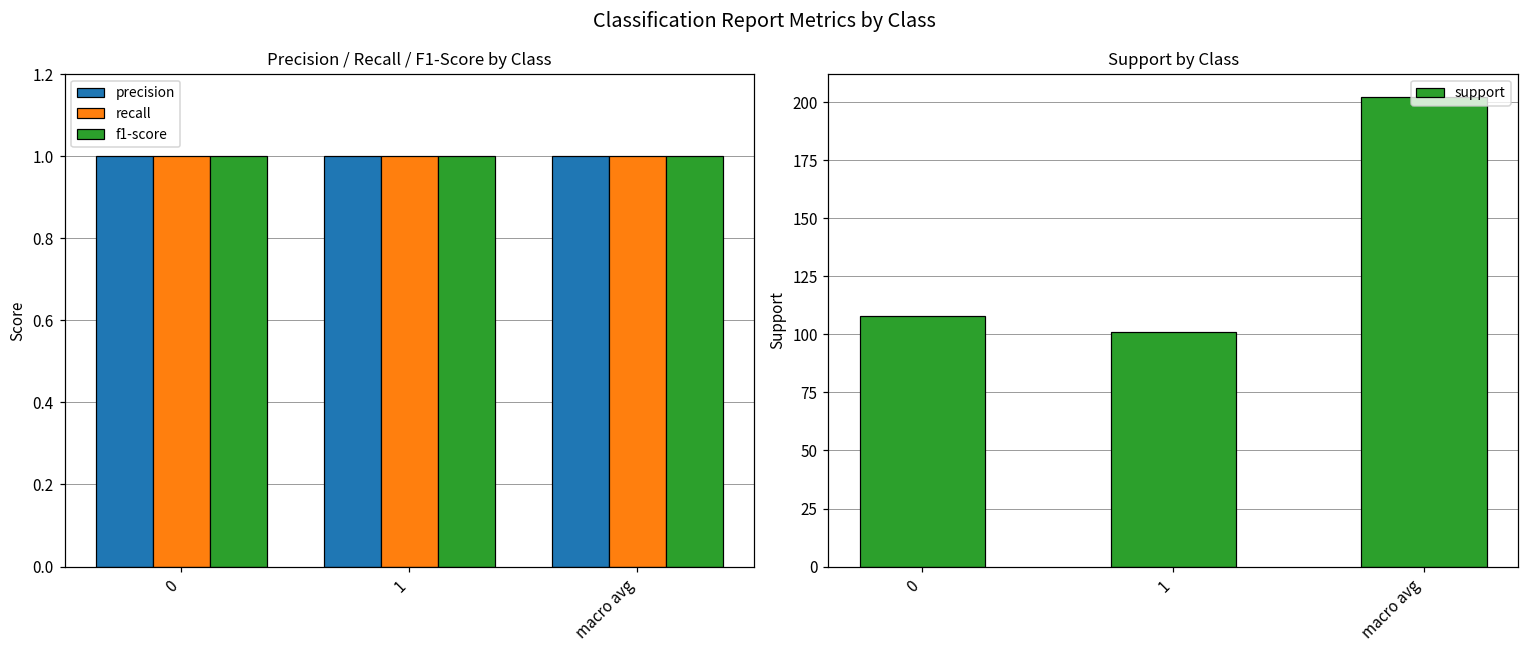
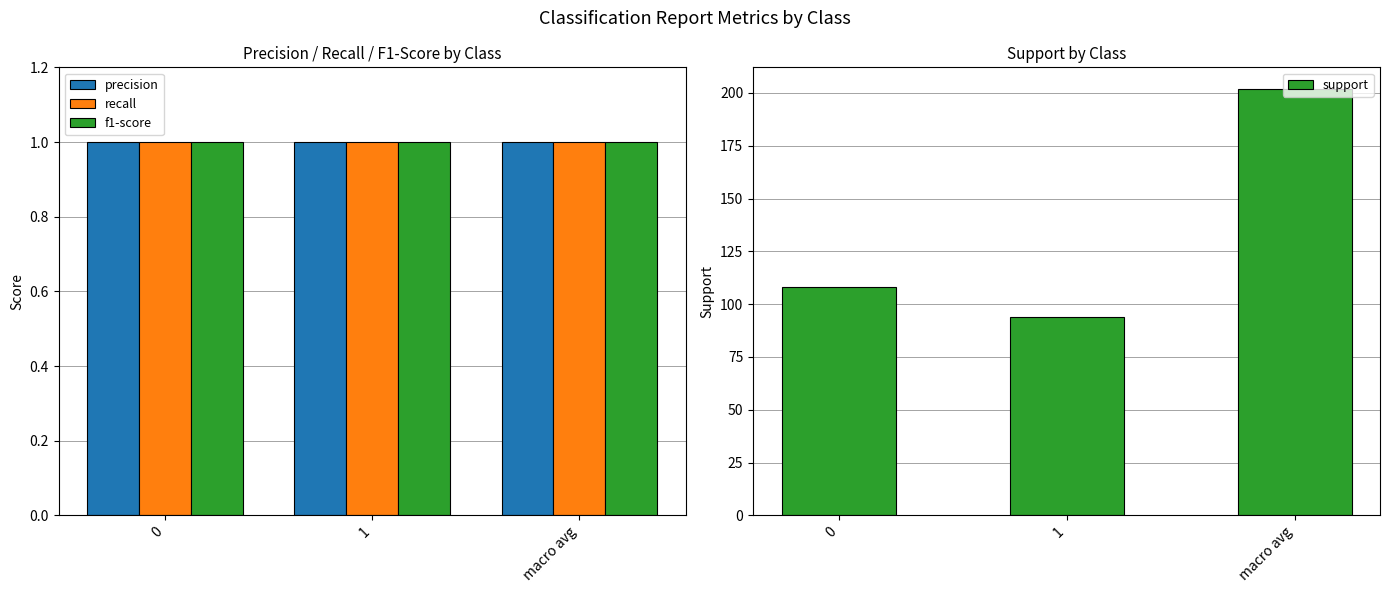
  {
    "Precision / Recall / F1-Score by Class": {
      "precision": {
        "0": 1.00,
        "1": 1.00,
        "macro avg": 1.00
      },
      "recall": {
        "0": 1.00,
        "1": 1.00,
        "macro avg": 1.00
      },
      "f1-score": {
        "0": 1.00,
        "1": 1.00,
        "macro avg": 1.00
      }
    },
    "Support by Class": {
      "0": 108,
-     "1": 101
+     "1": 94
    }
  }
